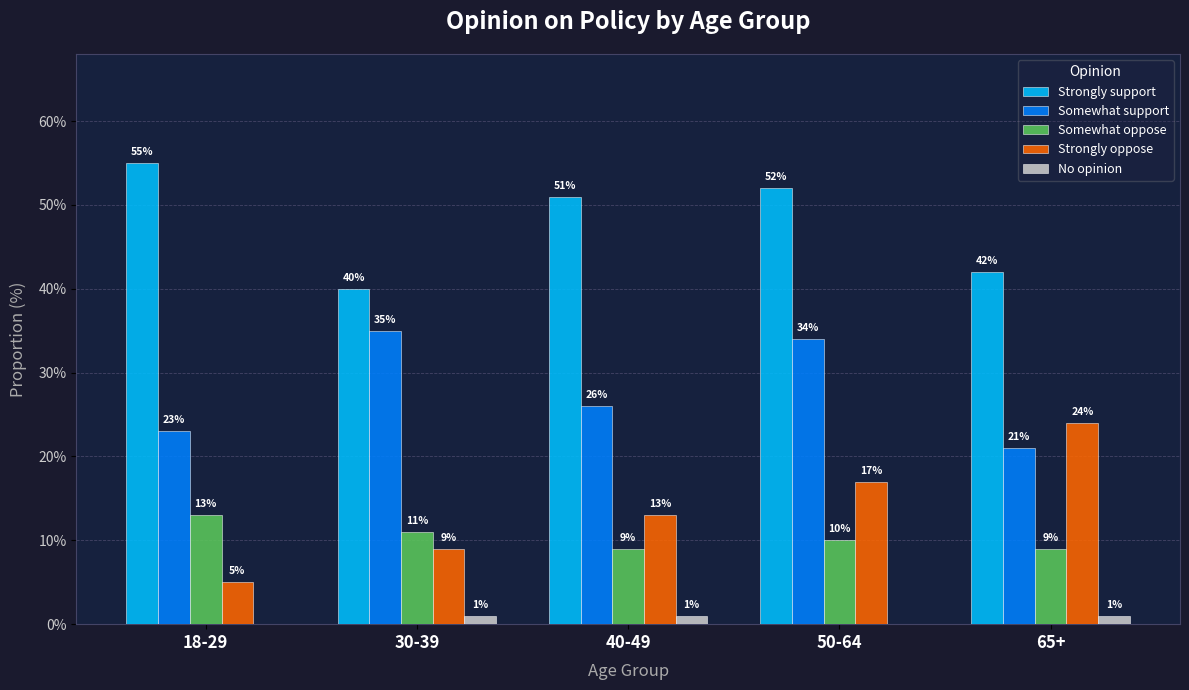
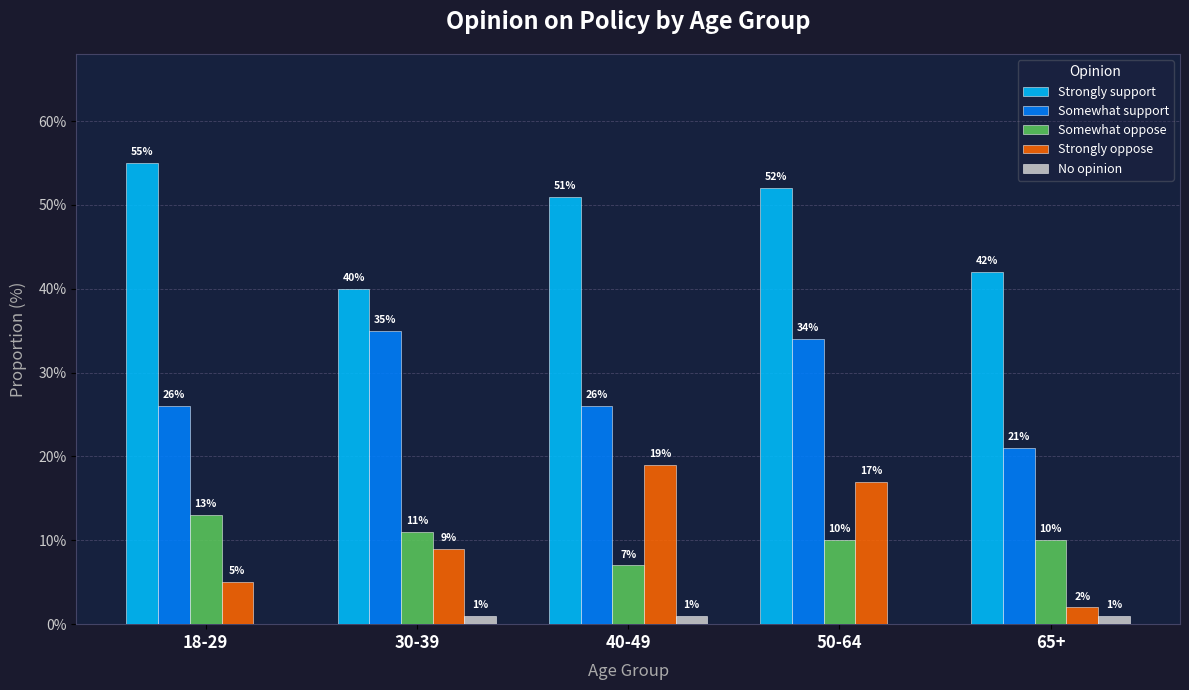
  {
    "Strongly support": {
      "18-29": "55%",
      "30-39": "40%",
      "40-49": "51%",
      "50-64": "52%",
      "65+": "42%"
    },
    "Somewhat support": {
-     "18-29": "23%",
+     "18-29": "26%",
      "30-39": "35%",
      "40-49": "26%",
      "50-64": "34%",
      "65+": "21%"
    },
    "Somewhat oppose": {
      "18-29": "13%",
      "30-39": "11%",
-     "40-49": "9%",
+     "40-49": "7%",
      "50-64": "10%",
-     "65+": "9%"
+     "65+": "10%"
    },
    "Strongly oppose": {
      "18-29": "5%",
      "30-39": "9%",
-     "40-49": "13%",
+     "40-49": "19%",
      "50-64": "17%",
-     "65+": "24%"
+     "65+": "2%"
    },
    "No opinion": {
      "30-39": "1%",
      "40-49": "1%",
      "65+": "1%"
    }
  }
